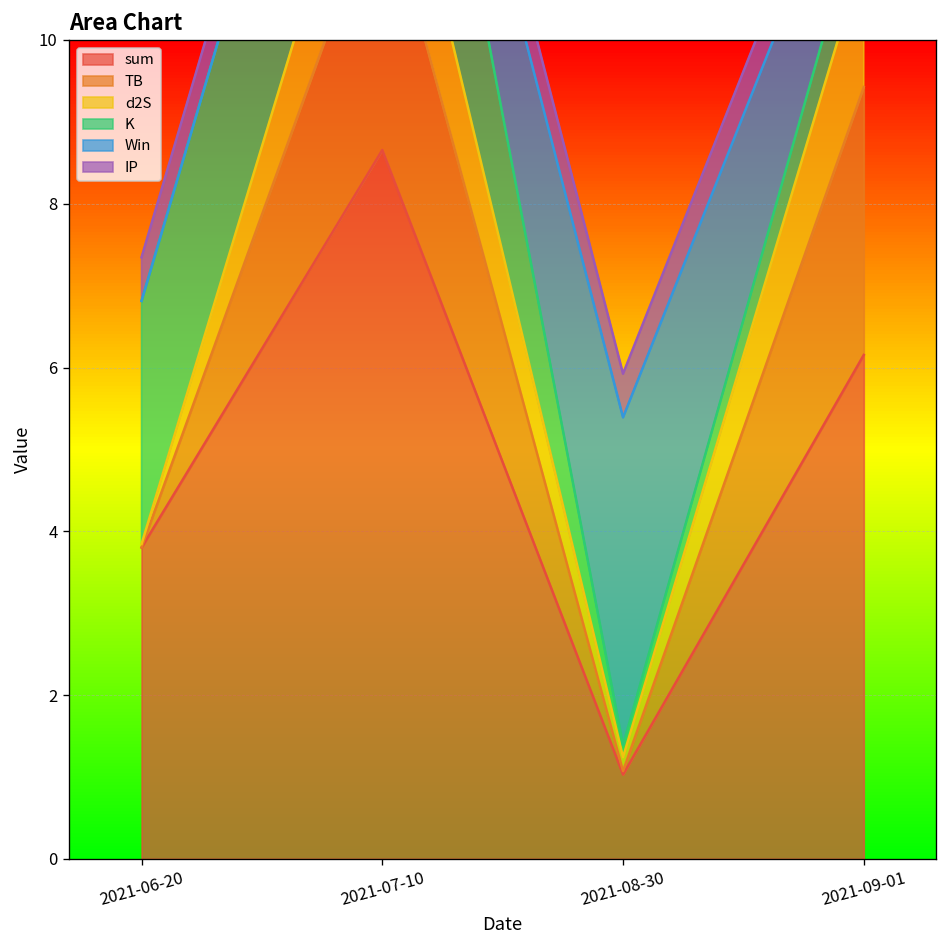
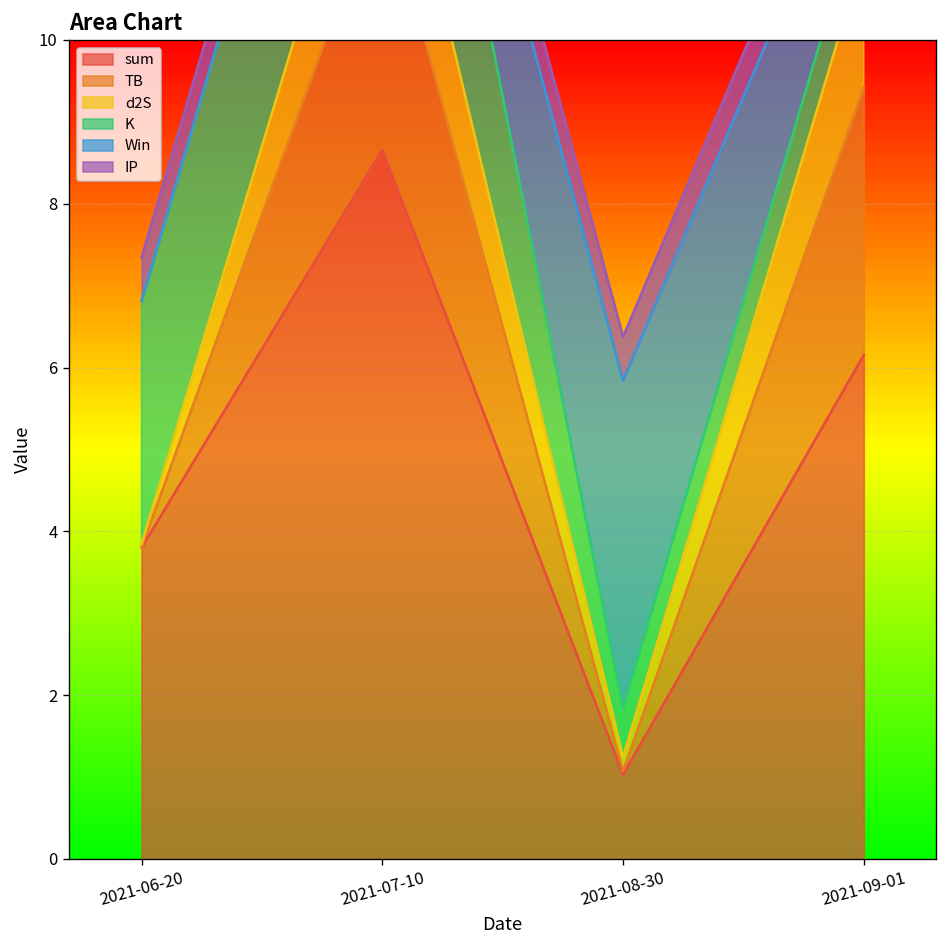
  {
    "d2S": {
      "2021-06-20": 0.0,
      "2021-08-30": 0.2
    },
    "K": {
-     "2021-08-30": 0.1
+     "2021-08-30": 0.6
    },
    "Win": {
      "2021-08-30": 4.0
    },
    "IP": {
      "2021-06-20": 0.5,
      "2021-08-30": 0.5
    }
  }
